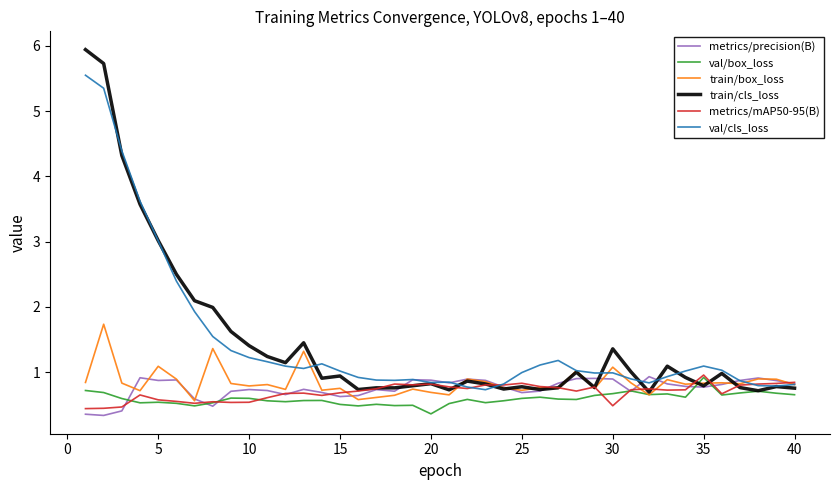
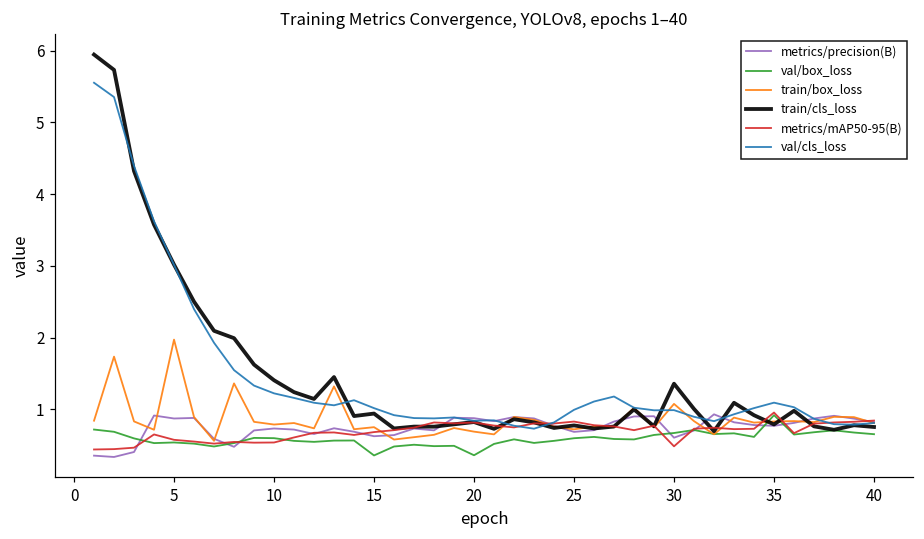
  {
    "metrics/precision(B)": {
      "5": 0.9,
      "10": 0.7,
      "15": 0.6,
-     "30": 0.9
+     "30": 0.6
    },
    "val/box_loss": {
      "10": 0.6,
-     "15": 0.5,
+     "15": 0.4,
      "20": 0.4,
      "25": 0.6,
      "30": 0.7,
      "40": 0.7
    },
    "train/box_loss": {
-     "5": 1.1,
+     "5": 2.0,
      "10": 0.8,
      "15": 0.8,
      "20": 0.7,
      "30": 1.1,
      "35": 0.8
    },
    "train/cls_loss": {
      "10": 1.4,
      "15": 0.9,
      "25": 0.8,
      "30": 1.4,
      "40": 0.8
    },
    "metrics/mAP50-95(B)": {
      "10": 0.5,
      "15": 0.7,
      "25": 0.8,
      "30": 0.5
    },
    "val/cls_loss": {
      "10": 1.2,
      "15": 1.0,
      "25": 1.0,
      "30": 1.0,
      "35": 1.1
    }
  }
